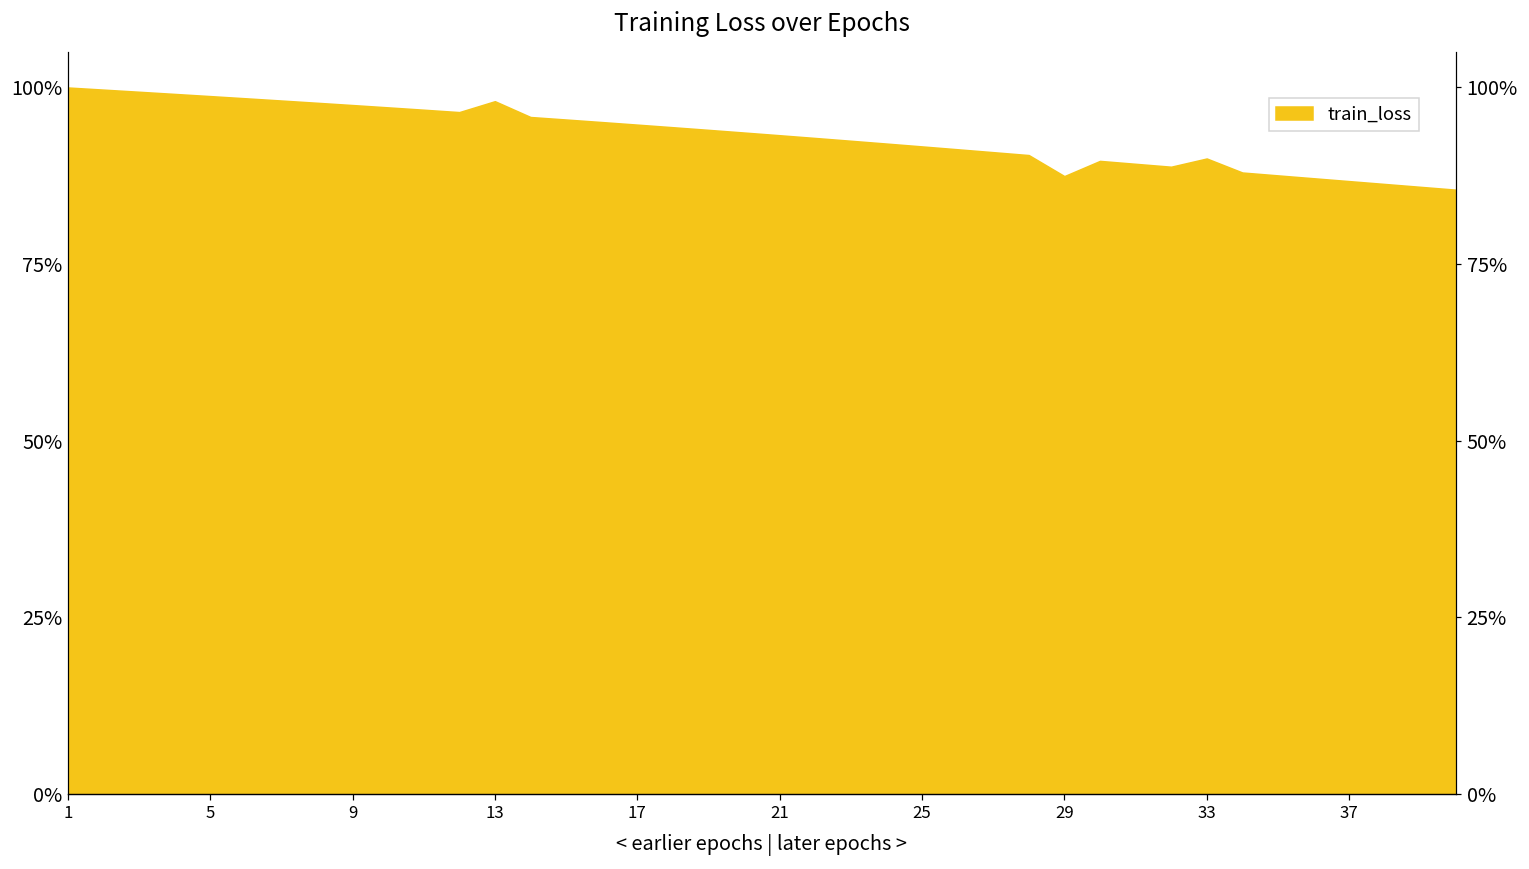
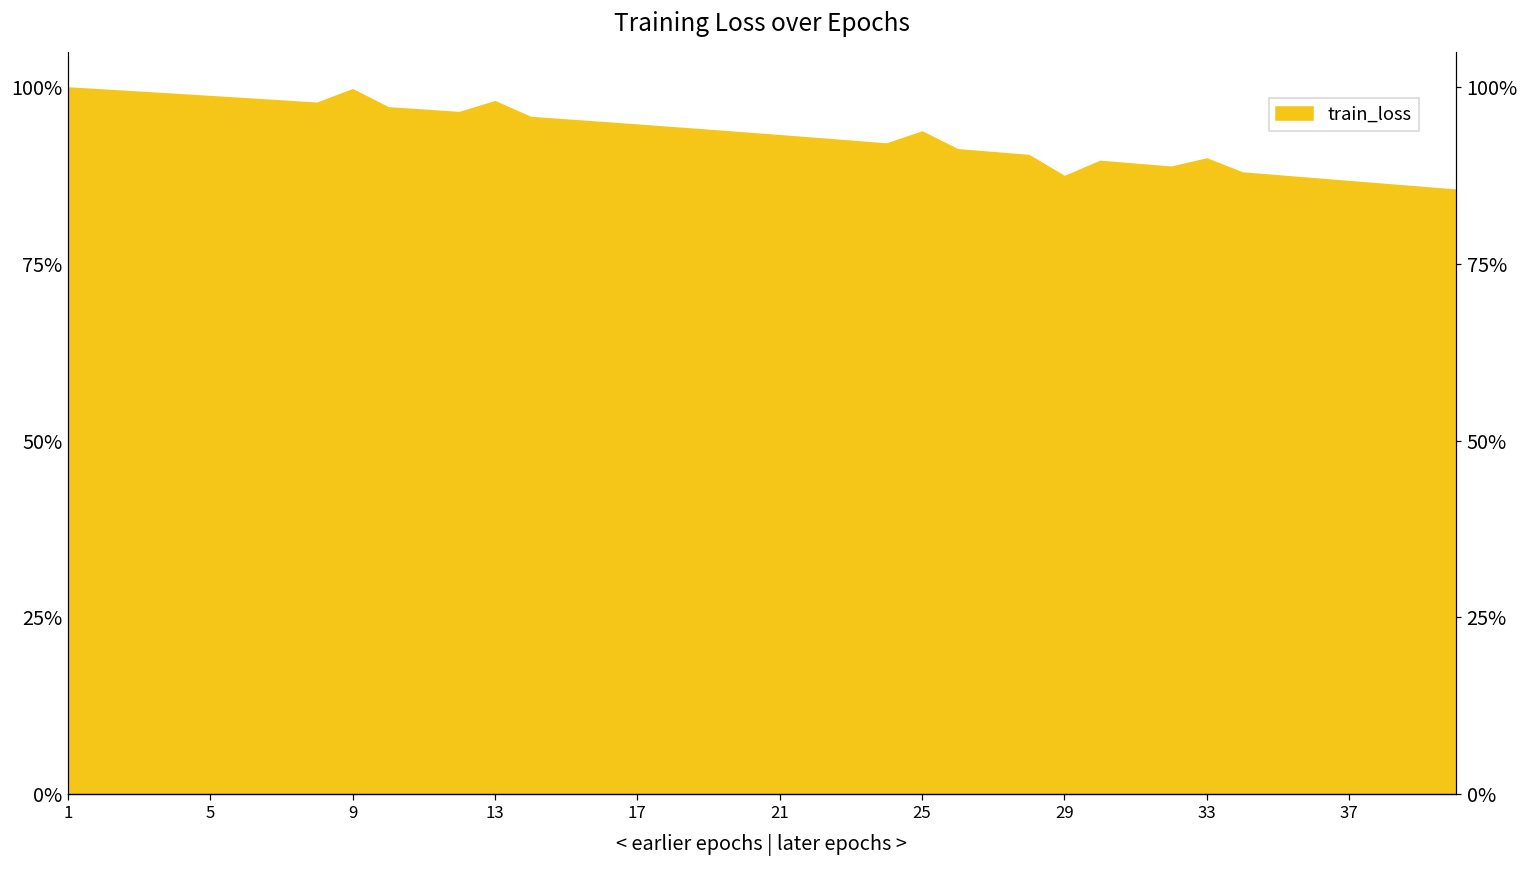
  {
    "1": "100%",
    "5": "99%",
-   "9": "98%",
+   "9": "100%",
    "13": "98%",
    "17": "95%",
    "21": "93%",
-   "25": "92%",
+   "25": "94%",
    "29": "87%",
    "33": "90%",
    "37": "87%"
  }
